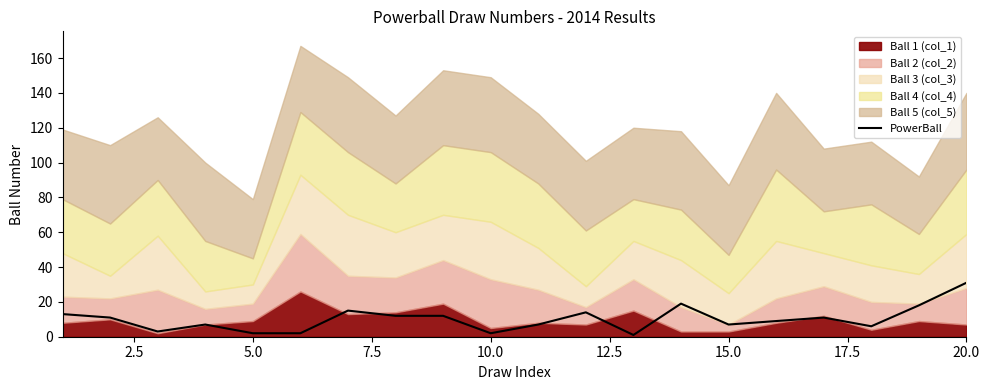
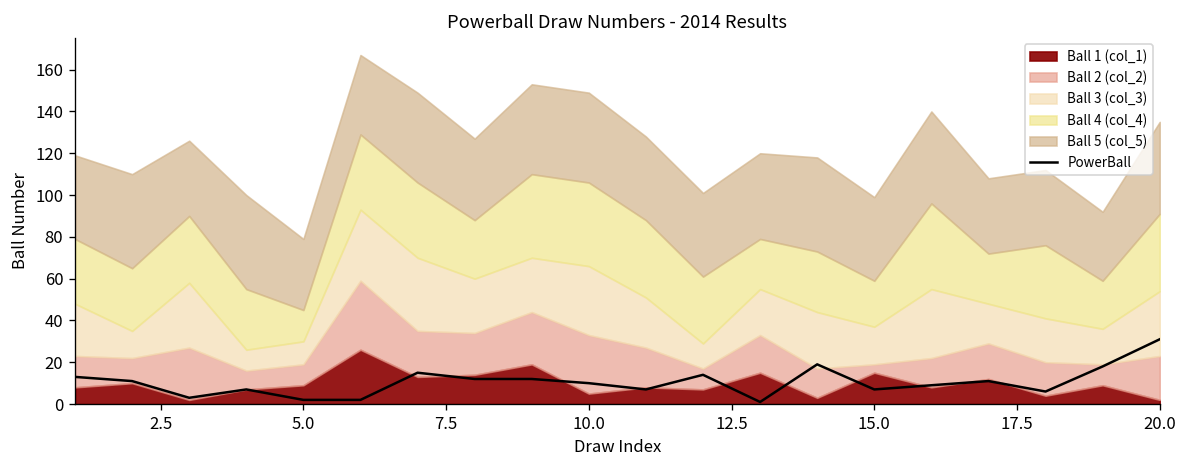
  {
    "PowerBall": {
      "5.0": 2,
-     "10.0": 2,
+     "10.0": 10,
      "20.0": 31
    },
    "Ball 1 (col_1)": {
      "5.0": 9,
      "10.0": 5,
-     "15.0": 3,
-     "20.0": 7
+     "15.0": 15,
+     "20.0": 2
    }
  }
